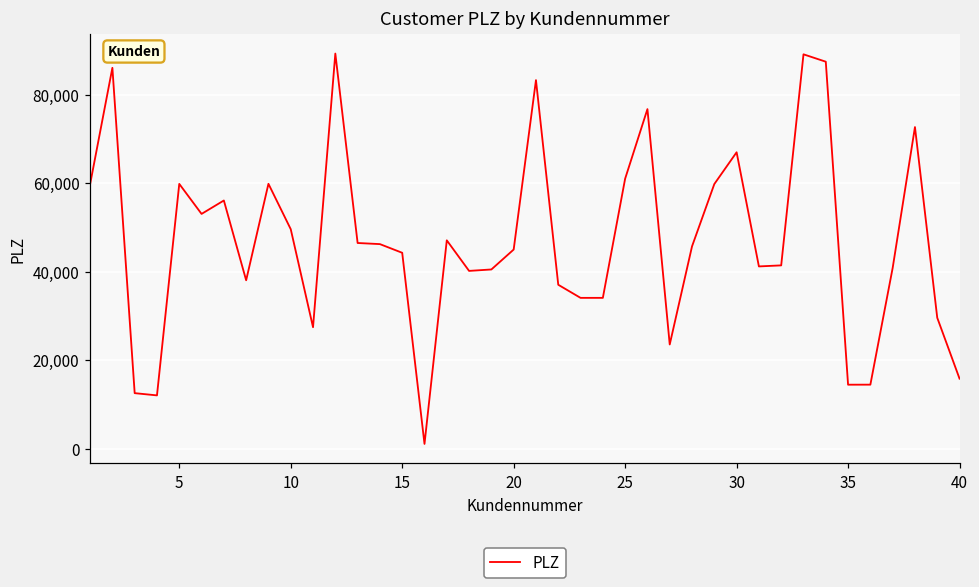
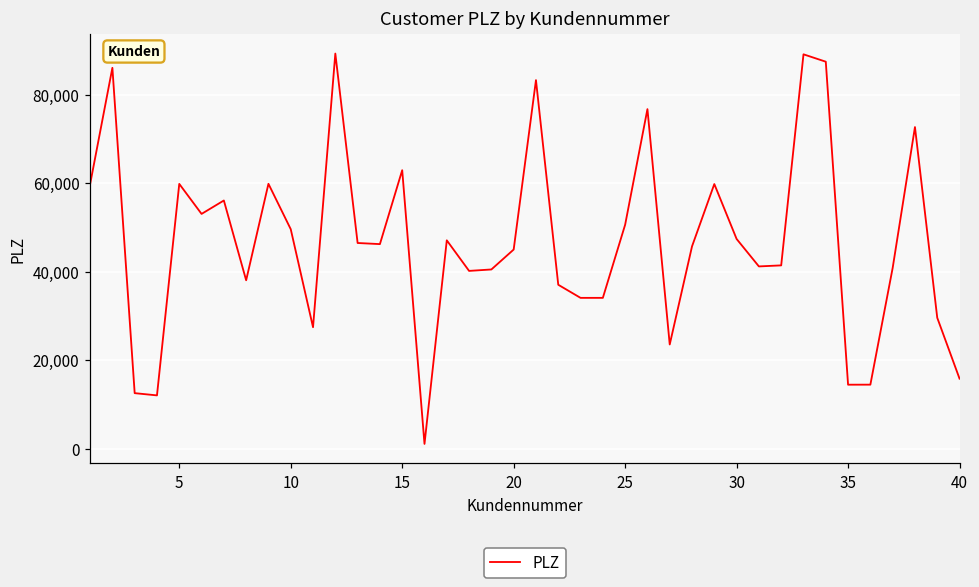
  {
    "5": "60,000",
    "10": "50,000",
-   "15": "44,000",
+   "15": "63,000",
    "20": "45,000",
-   "25": "61,000",
-   "30": "67,000",
+   "25": "51,000",
+   "30": "47,000",
    "35": "14,000",
    "40": "16,000"
  }
